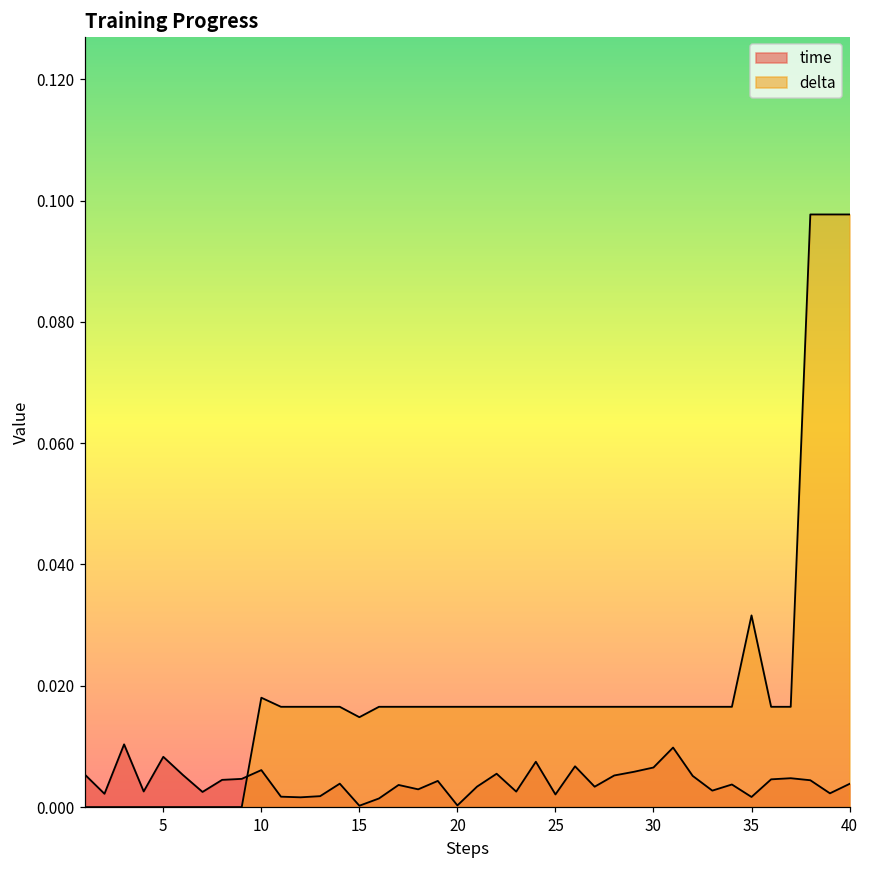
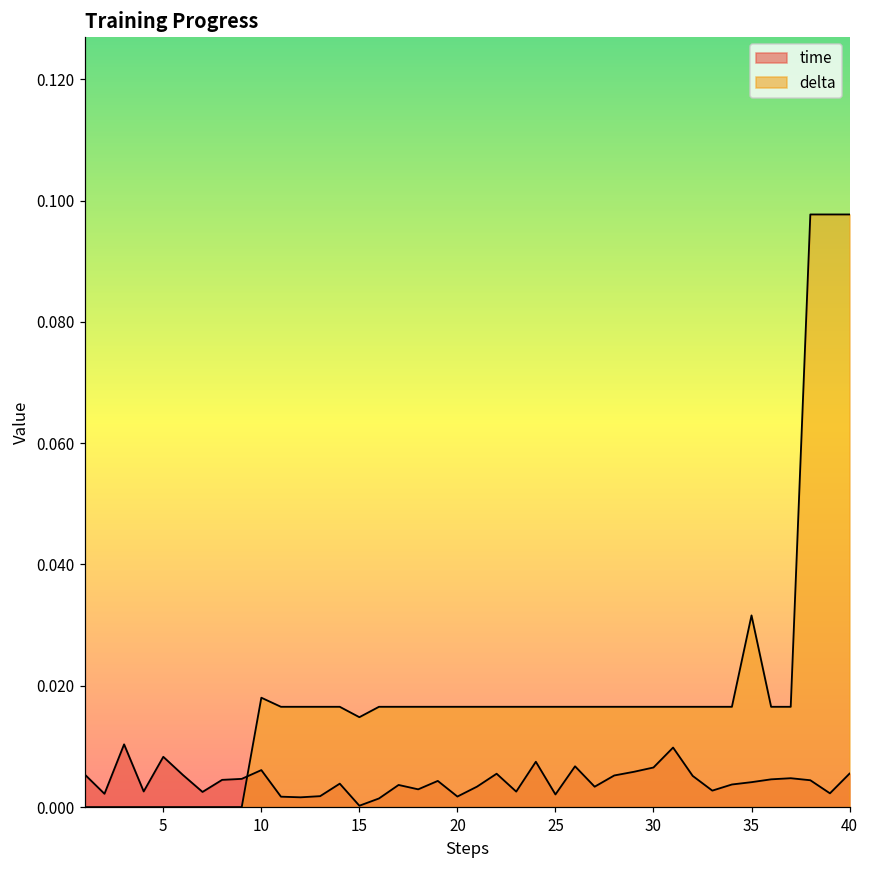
  {
    "time": {
      "5": 0.008,
      "10": 0.006,
      "15": 0.000,
-     "20": 0.000,
+     "20": 0.002,
      "25": 0.002,
      "30": 0.007,
-     "35": 0.002,
-     "40": 0.004
+     "35": 0.004,
+     "40": 0.006
    },
    "delta": {
      "5": 0.000,
      "10": 0.018,
      "15": 0.015,
      "20": 0.017,
      "25": 0.017,
      "30": 0.017,
      "35": 0.032,
      "40": 0.098
    }
  }
